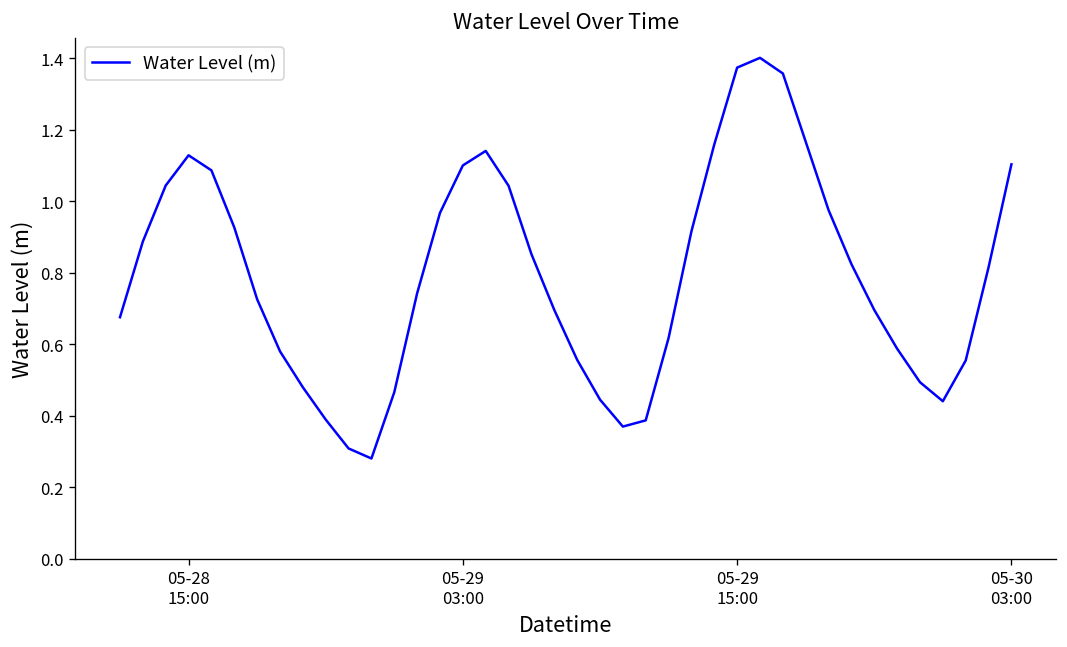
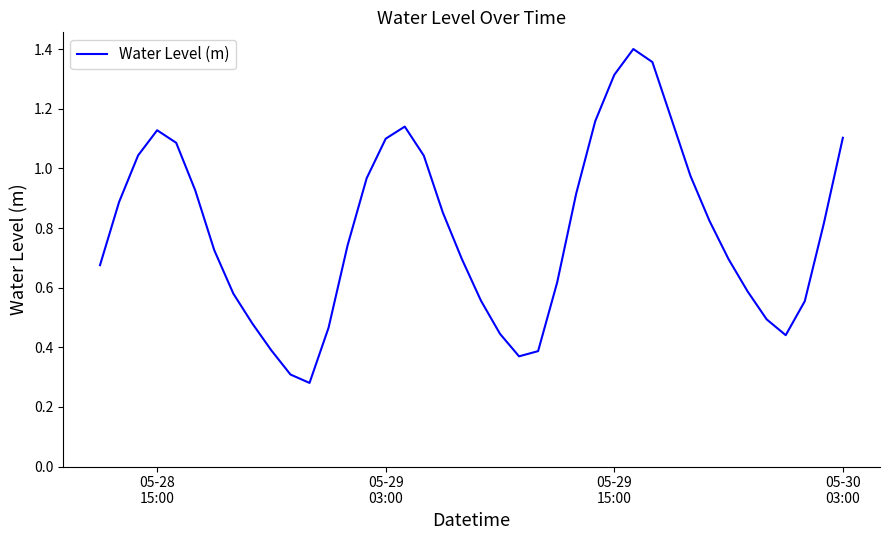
  {
    "05-28 15:00": 1.13,
    "05-29 03:00": 1.10,
-   "05-29 15:00": 1.37,
+   "05-29 15:00": 1.31,
    "05-30 03:00": 1.10
  }
